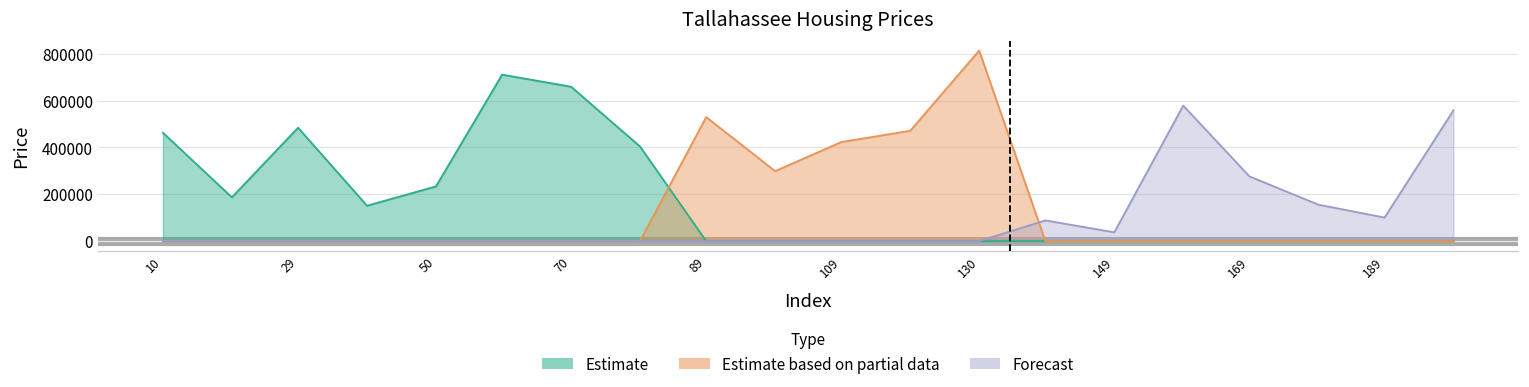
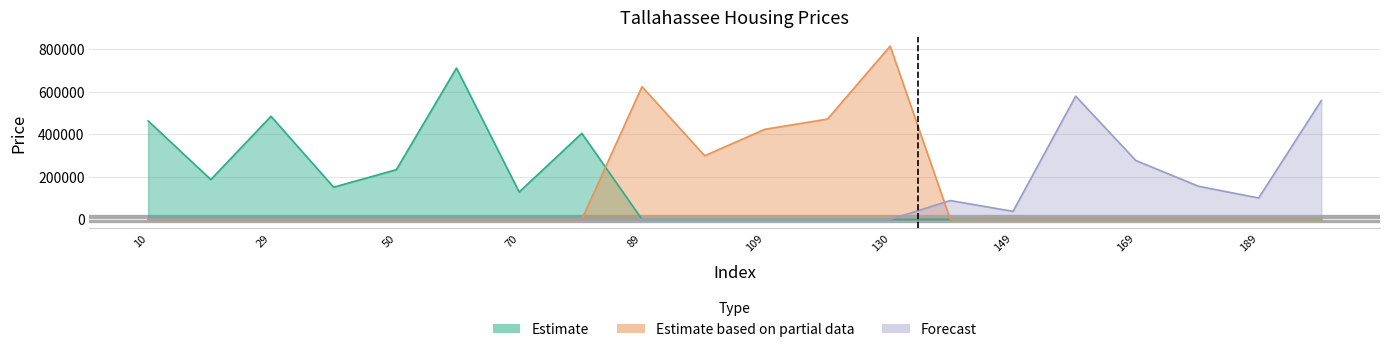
  {
    "Estimate": {
      "10": 460000,
      "29": 480000,
      "50": 230000,
-     "70": 660000
+     "70": 130000
    },
    "Estimate based on partial data": {
-     "89": 530000,
+     "89": 620000,
      "109": 420000,
      "130": 810000
    },
    "Forecast": {
      "149": 40000,
      "169": 280000,
      "189": 100000
    }
  }
